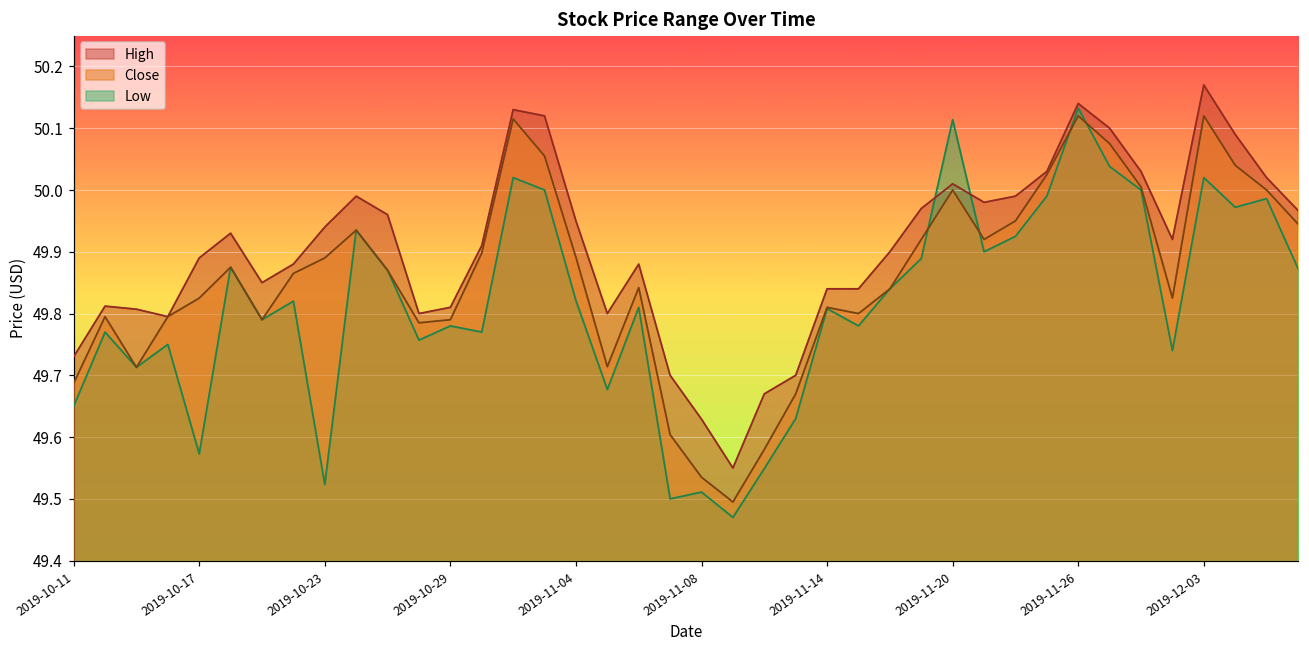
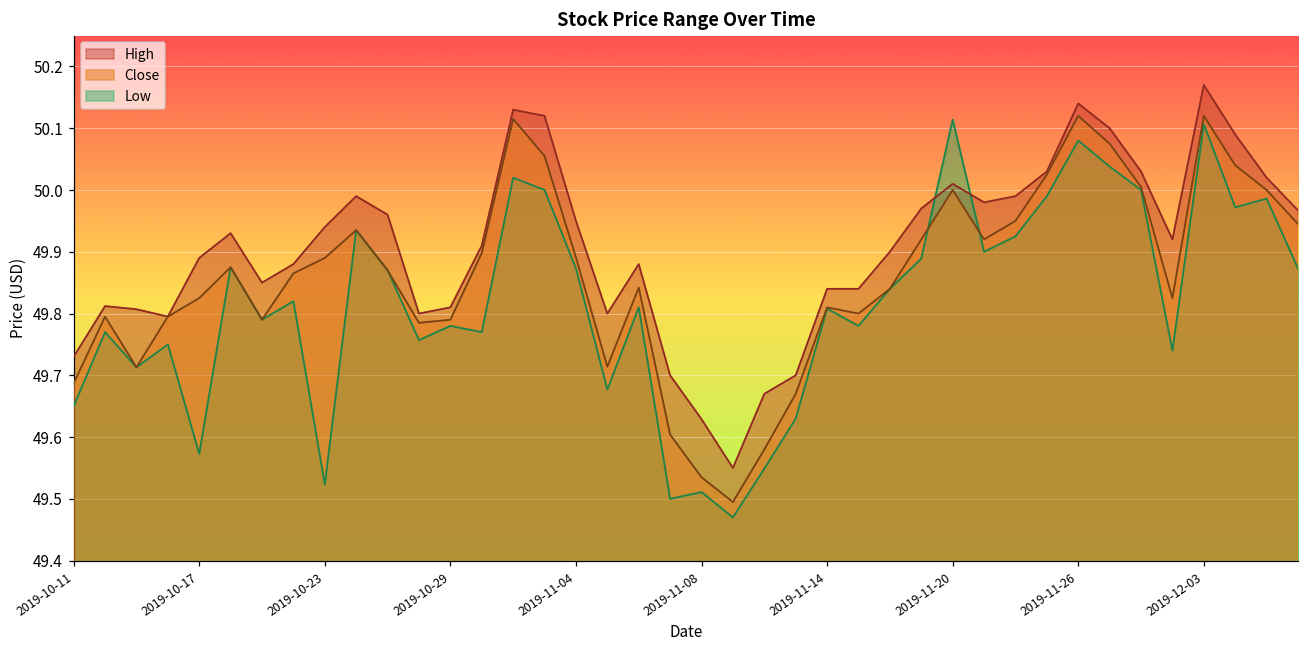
  {
    "Low": {
      "2019-10-11": 49.65,
      "2019-10-17": 49.57,
      "2019-10-23": 49.52,
      "2019-10-29": 49.78,
-     "2019-11-04": 49.82,
+     "2019-11-04": 49.87,
      "2019-11-08": 49.51,
      "2019-11-20": 50.11,
-     "2019-11-26": 50.13,
-     "2019-12-03": 50.02
+     "2019-11-26": 50.08,
+     "2019-12-03": 50.11
    }
  }
